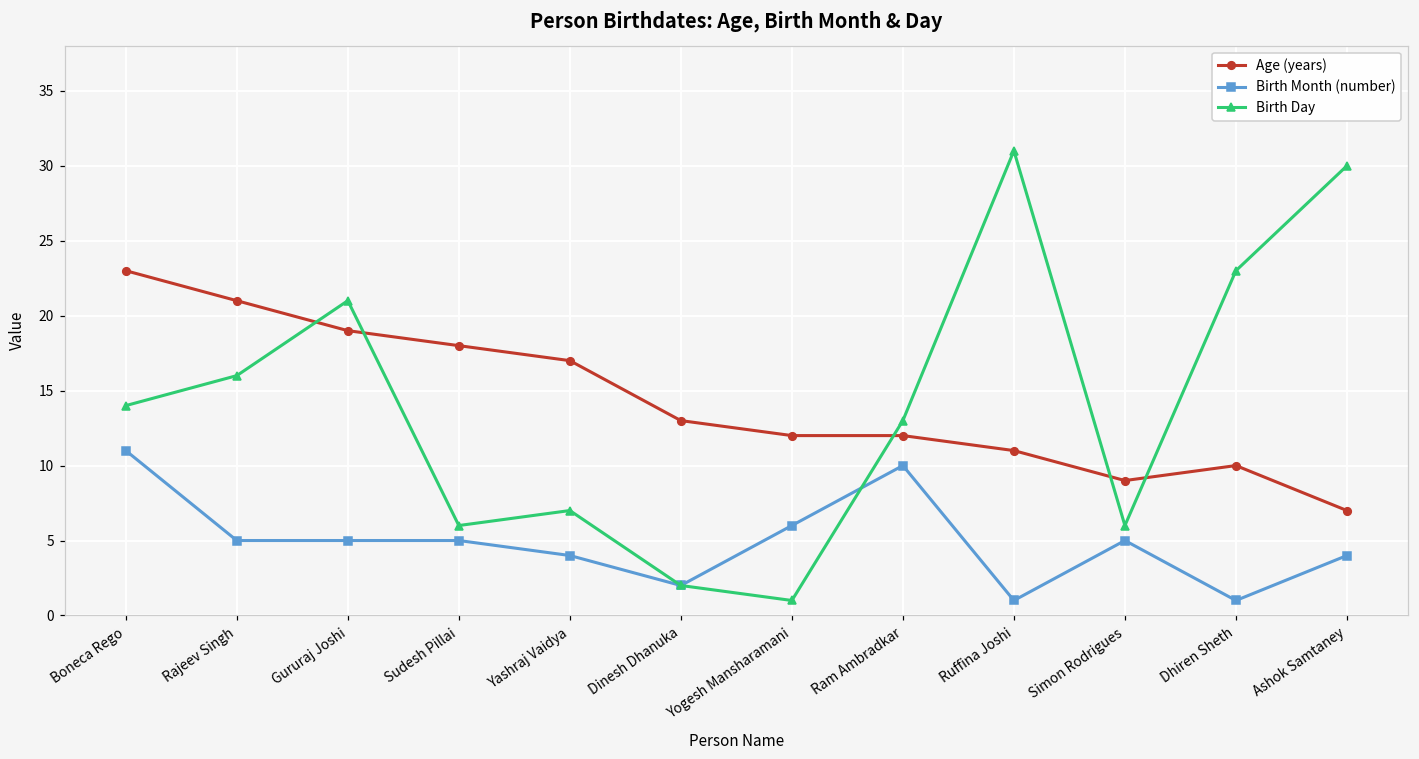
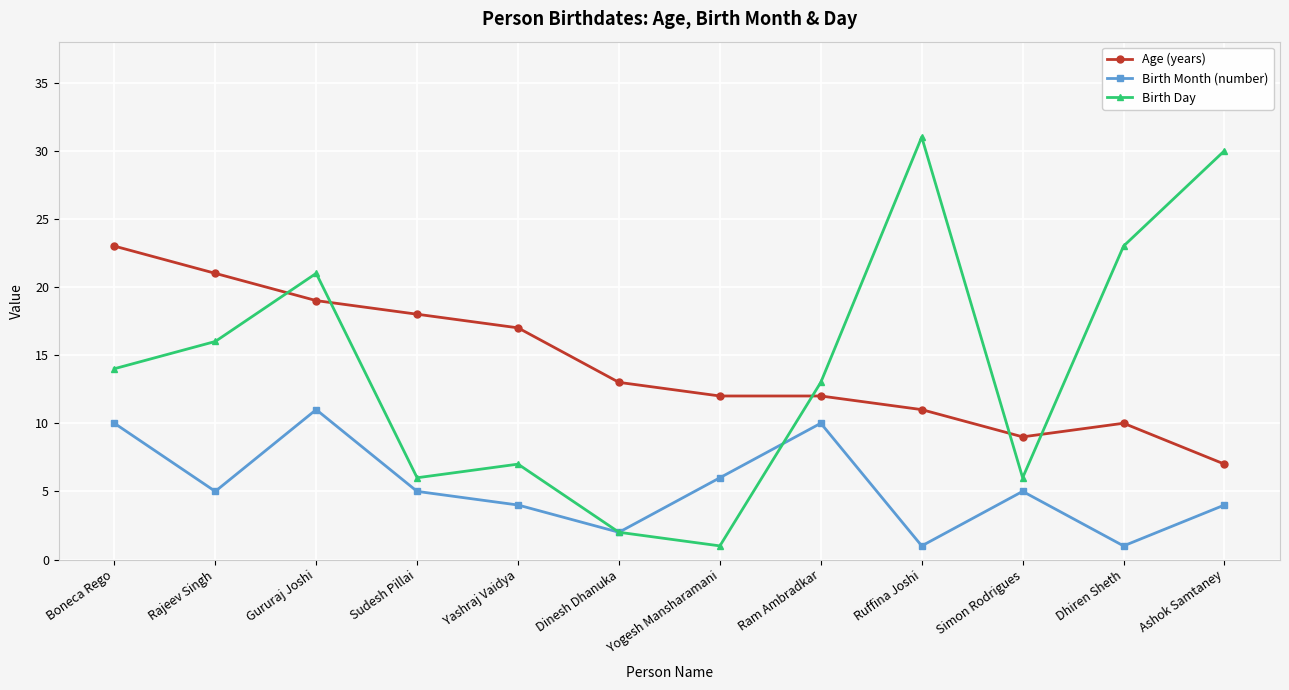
  {
    "Age (years)": {
      "Boneca Rego": 23,
      "Rajeev Singh": 21,
      "Gururaj Joshi": 19,
      "Sudesh Pillai": 18,
      "Yashraj Vaidya": 17,
      "Dinesh Dhanuka": 13,
      "Yogesh Mansharamani": 12,
      "Ram Ambradkar": 12,
      "Ruffina Joshi": 11,
      "Simon Rodrigues": 9,
      "Dhiren Sheth": 10,
      "Ashok Samtaney": 7
    },
    "Birth Month (number)": {
-     "Boneca Rego": 11,
+     "Boneca Rego": 10,
      "Rajeev Singh": 5,
-     "Gururaj Joshi": 5,
+     "Gururaj Joshi": 11,
      "Sudesh Pillai": 5,
      "Yashraj Vaidya": 4,
      "Yogesh Mansharamani": 6,
      "Ram Ambradkar": 10,
      "Ruffina Joshi": 1,
      "Simon Rodrigues": 5,
      "Dhiren Sheth": 1,
      "Ashok Samtaney": 4
    },
    "Birth Day": {
      "Boneca Rego": 14,
      "Rajeev Singh": 16,
      "Gururaj Joshi": 21,
      "Sudesh Pillai": 6,
      "Yashraj Vaidya": 7,
      "Yogesh Mansharamani": 1,
      "Ram Ambradkar": 13,
      "Ruffina Joshi": 31,
      "Simon Rodrigues": 6,
      "Dhiren Sheth": 23,
      "Ashok Samtaney": 30
    }
  }
